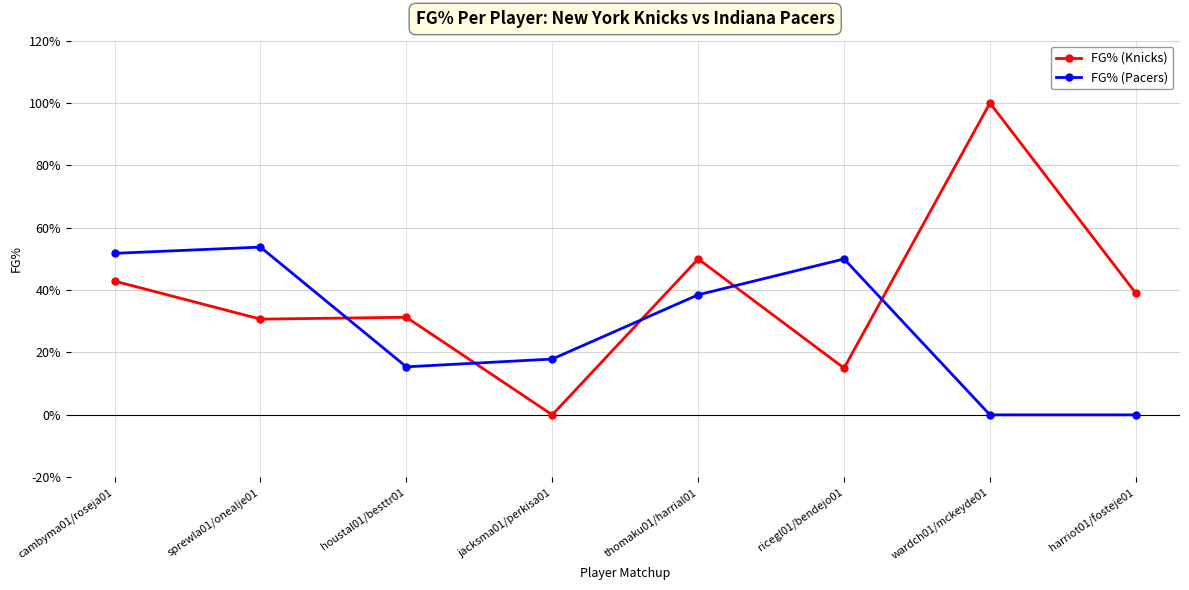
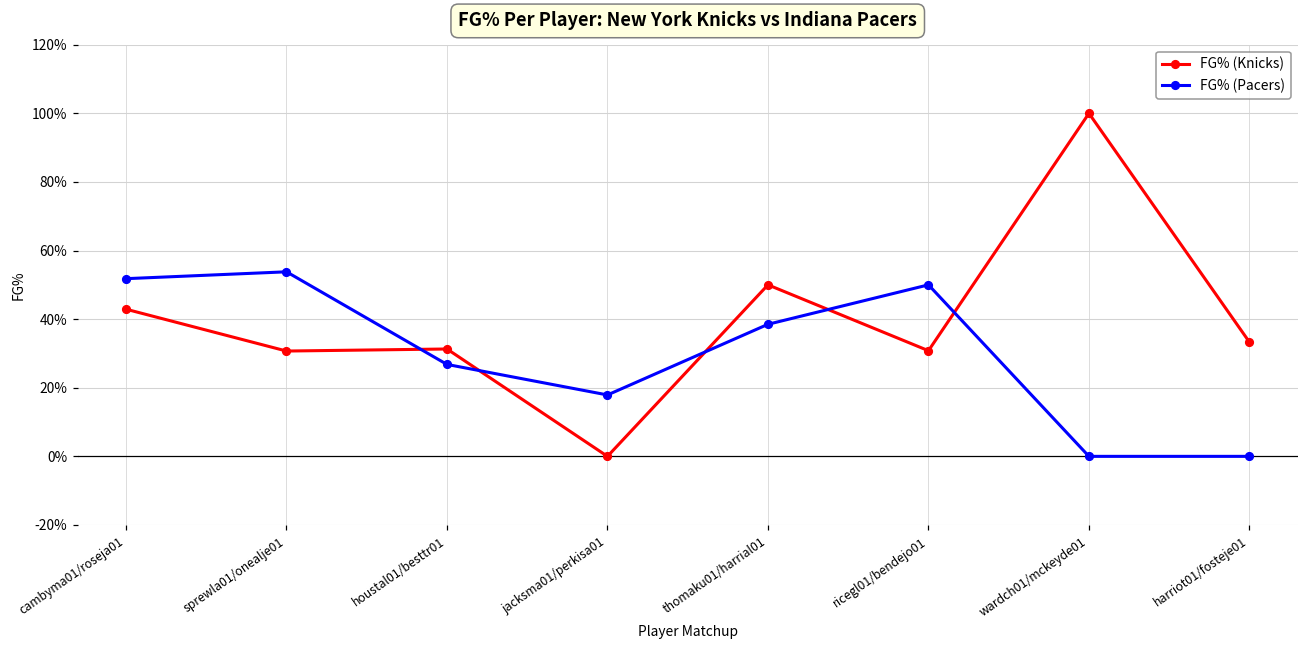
  {
    "FG% (Knicks)": {
      "cambyma01/roseja01": "43%",
      "sprewla01/onealje01": "31%",
      "houstal01/besttr01": "31%",
      "jacksma01/perkisa01": "0%",
      "thomaku01/harrial01": "50%",
-     "ricegl01/bendejo01": "15%",
+     "ricegl01/bendejo01": "31%",
      "wardch01/mckeyde01": "100%",
-     "harriot01/fosteje01": "39%"
+     "harriot01/fosteje01": "33%"
    },
    "FG% (Pacers)": {
      "cambyma01/roseja01": "52%",
      "sprewla01/onealje01": "54%",
-     "houstal01/besttr01": "15%",
+     "houstal01/besttr01": "27%",
      "jacksma01/perkisa01": "18%",
      "thomaku01/harrial01": "39%",
      "ricegl01/bendejo01": "50%",
      "wardch01/mckeyde01": "0%",
      "harriot01/fosteje01": "0%"
    }
  }
